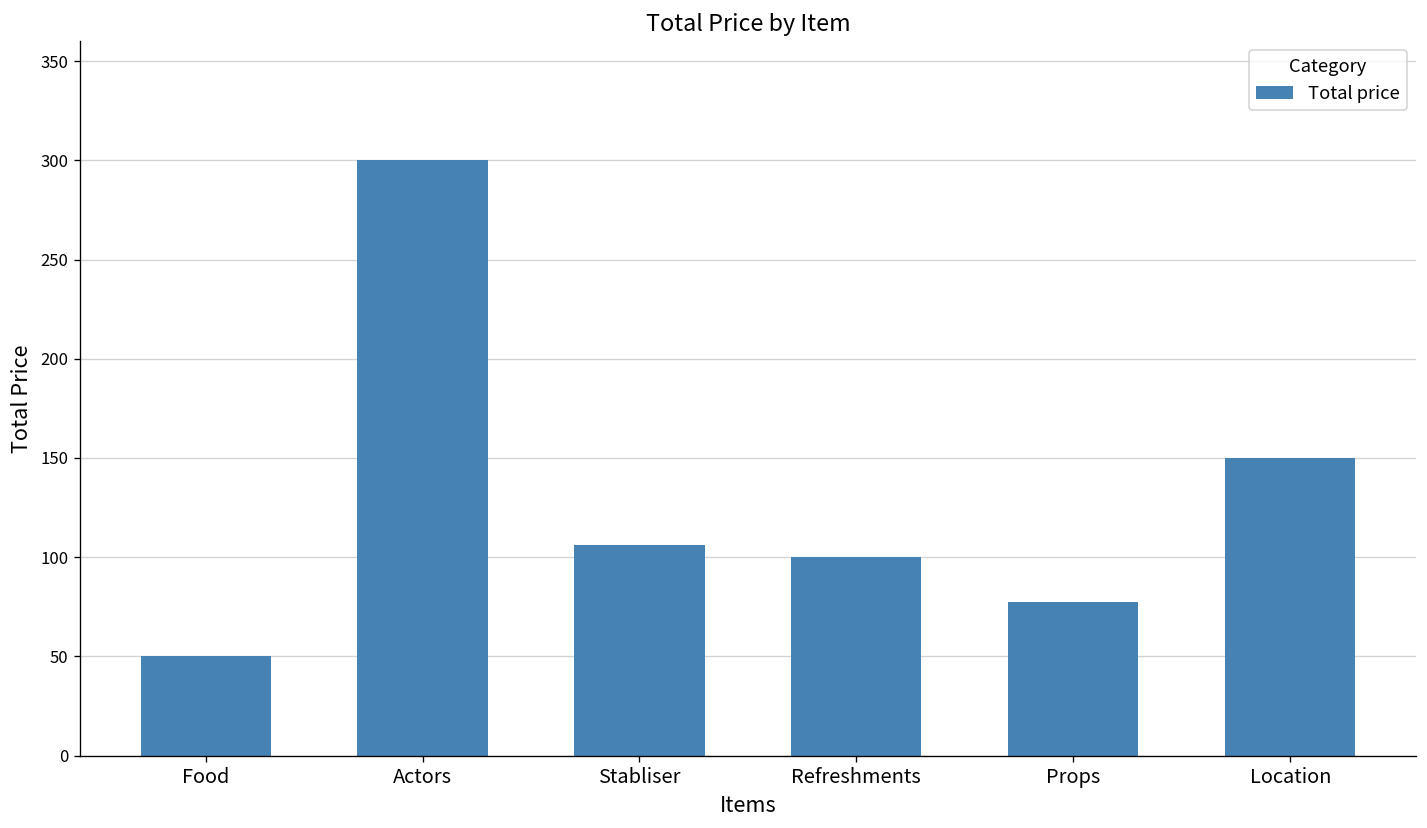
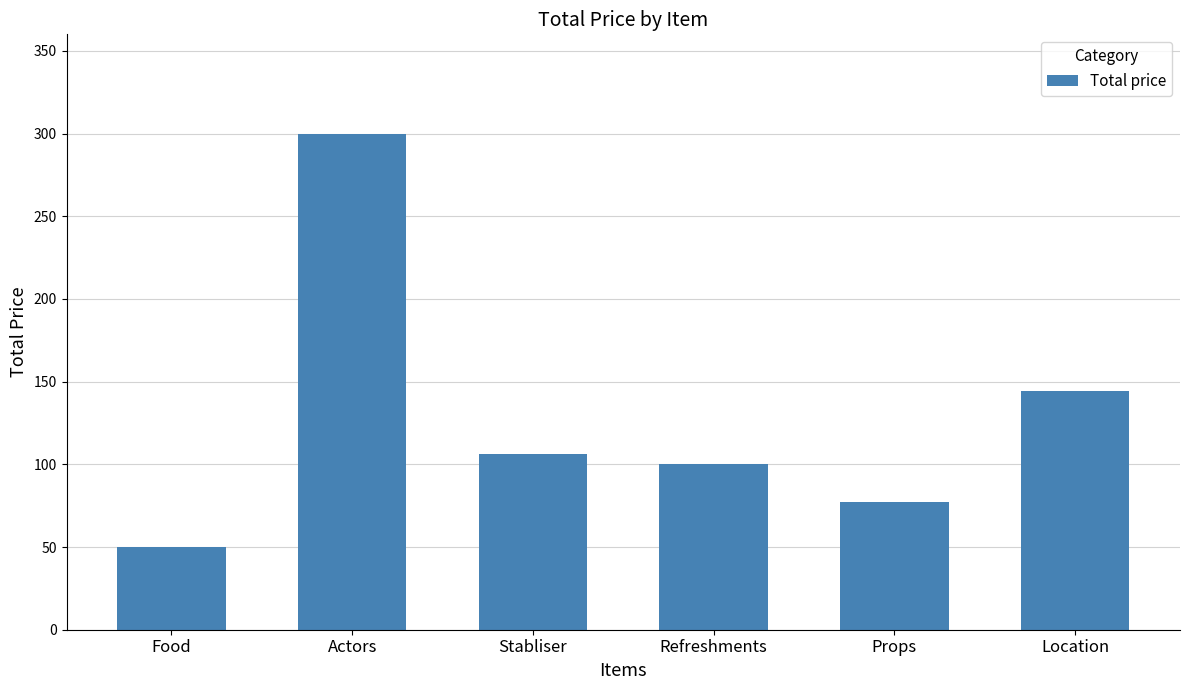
  {
    "Food": 50,
    "Actors": 300,
    "Stabliser": 106,
    "Refreshments": 100,
    "Props": 78,
-   "Location": 150
+   "Location": 144
  }
